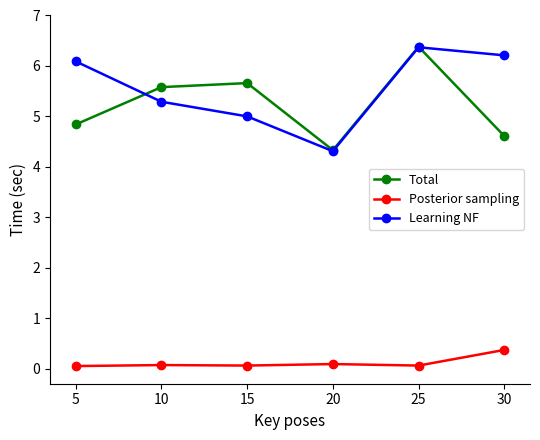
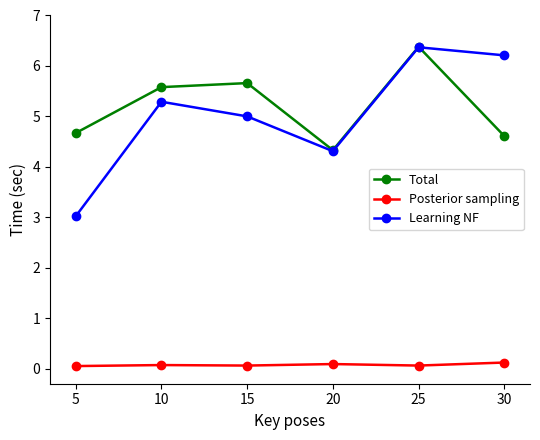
  {
    "Total": {
-     "5": 4.8,
+     "5": 4.7,
      "10": 5.6,
      "15": 5.7,
      "30": 4.6
    },
    "Posterior sampling": {
      "5": 0.1,
      "10": 0.1,
      "15": 0.1,
      "20": 0.1,
      "25": 0.1,
-     "30": 0.4
+     "30": 0.1
    },
    "Learning NF": {
-     "5": 6.1,
+     "5": 3.0,
      "10": 5.3,
      "15": 5.0,
      "30": 6.2
    }
  }
